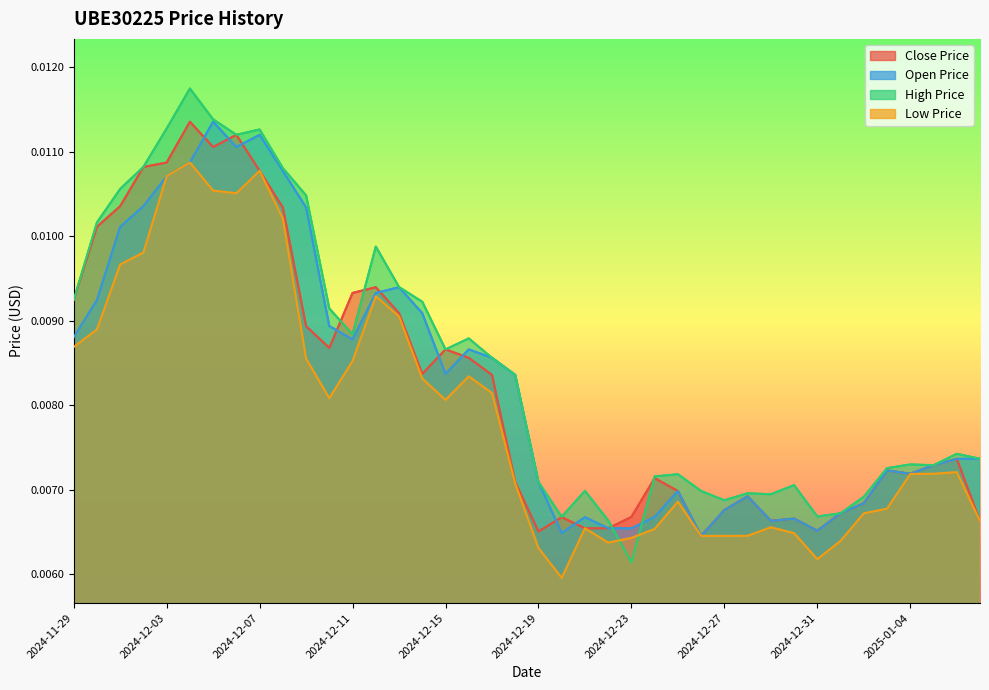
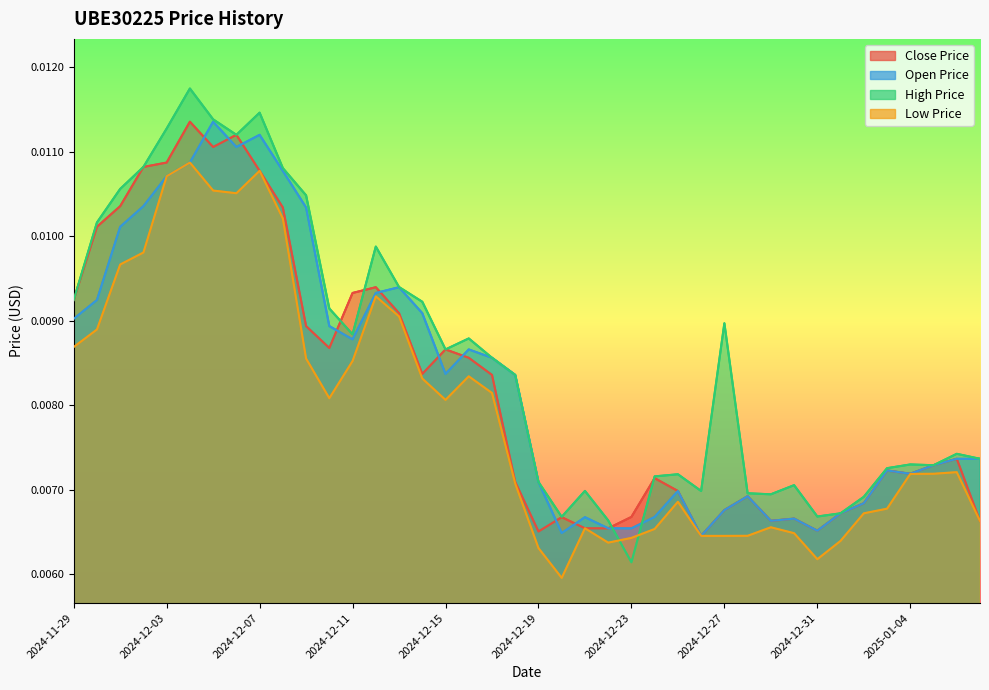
  {
    "Open Price": {
-     "2024-11-29": 0.0088,
+     "2024-11-29": 0.0090,
      "2024-12-07": 0.0112,
      "2024-12-11": 0.0088,
      "2024-12-15": 0.0084,
      "2024-12-23": 0.0065
    },
    "High Price": {
      "2024-12-03": 0.0113,
-     "2024-12-07": 0.0113,
+     "2024-12-07": 0.0115,
      "2024-12-11": 0.0088,
      "2024-12-23": 0.0061,
-     "2024-12-27": 0.0069,
+     "2024-12-27": 0.0090,
      "2024-12-31": 0.0067,
      "2025-01-04": 0.0073
    }
  }
